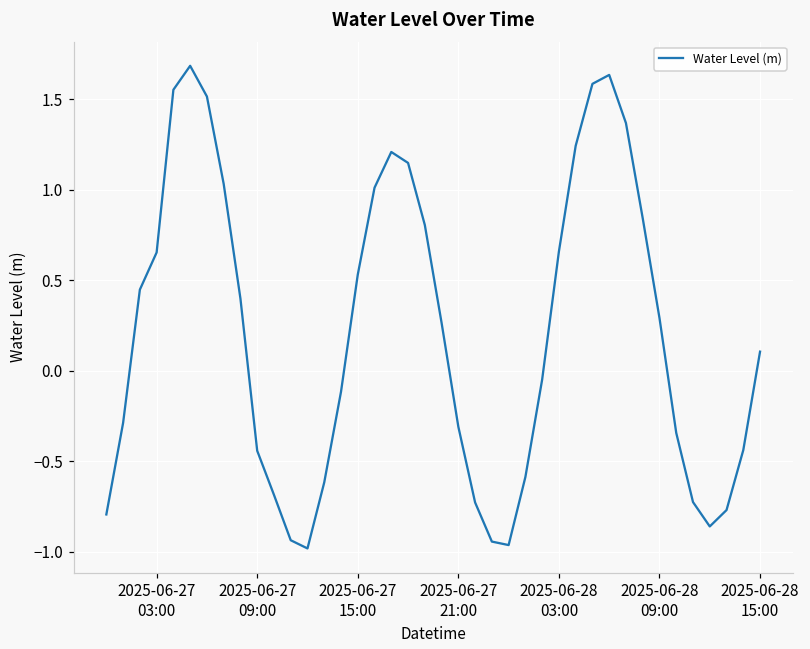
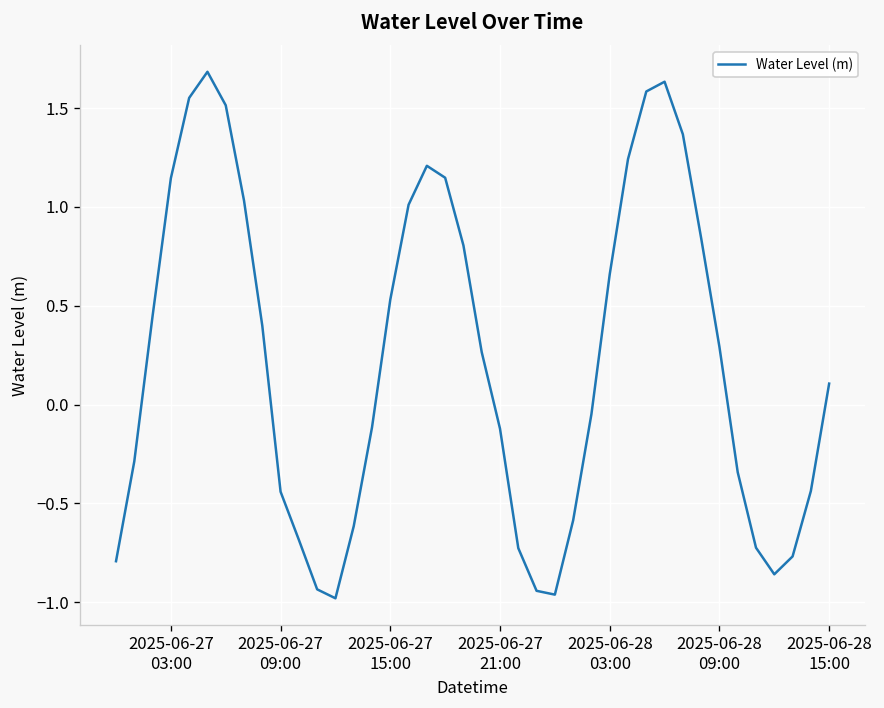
  {
-   "2025-06-27 03:00": 0.65,
+   "2025-06-27 03:00": 1.15,
    "2025-06-27 09:00": -0.44,
    "2025-06-27 15:00": 0.53,
-   "2025-06-27 21:00": -0.31,
+   "2025-06-27 21:00": -0.12,
    "2025-06-28 03:00": 0.66,
    "2025-06-28 09:00": 0.29,
    "2025-06-28 15:00": 0.11
  }
